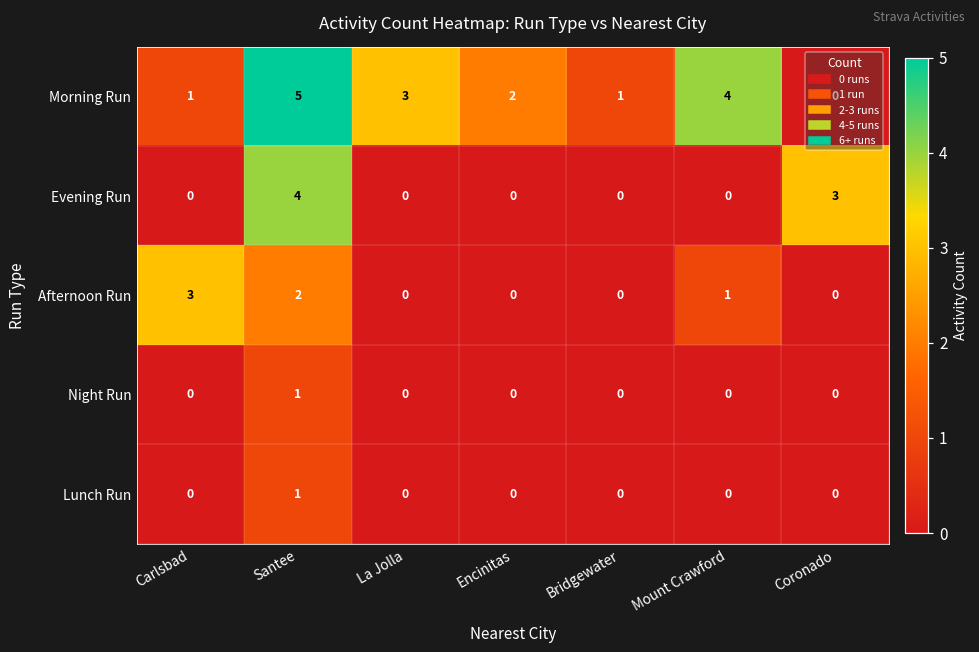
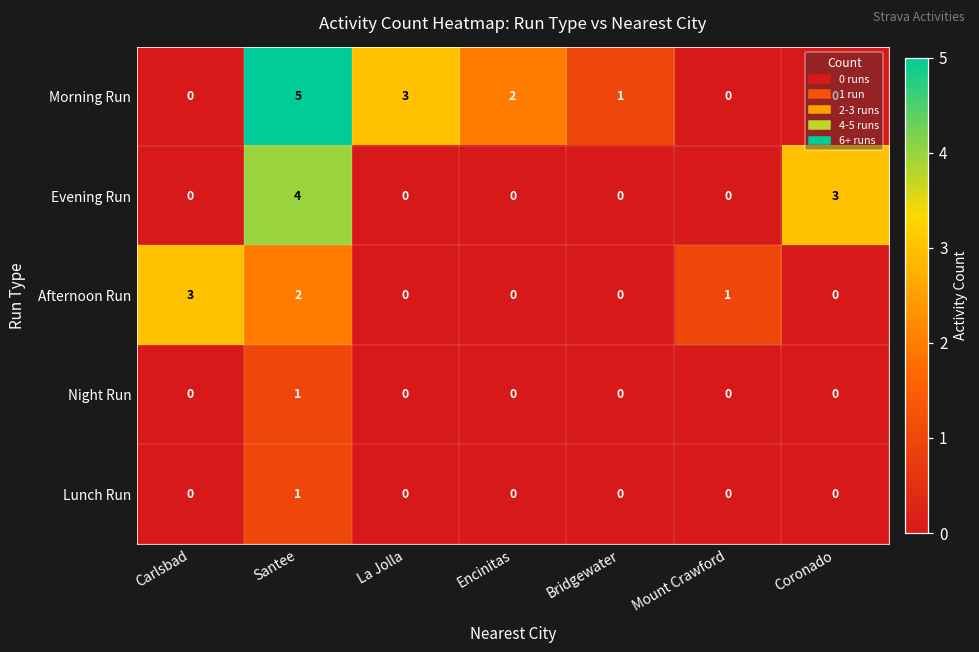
  {
    "Morning Run": {
-     "Carlsbad": 1,
+     "Carlsbad": 0,
      "Santee": 5,
      "La Jolla": 3,
      "Encinitas": 2,
      "Bridgewater": 1,
-     "Mount Crawford": 4
+     "Mount Crawford": 0
    },
    "Evening Run": {
      "Carlsbad": 0,
      "Santee": 4,
      "La Jolla": 0,
      "Encinitas": 0,
      "Bridgewater": 0,
      "Mount Crawford": 0,
      "Coronado": 3
    },
    "Afternoon Run": {
      "Carlsbad": 3,
      "Santee": 2,
      "La Jolla": 0,
      "Encinitas": 0,
      "Bridgewater": 0,
      "Mount Crawford": 1,
      "Coronado": 0
    },
    "Night Run": {
      "Carlsbad": 0,
      "Santee": 1,
      "La Jolla": 0,
      "Encinitas": 0,
      "Bridgewater": 0,
      "Mount Crawford": 0,
      "Coronado": 0
    },
    "Lunch Run": {
      "Carlsbad": 0,
      "Santee": 1,
      "La Jolla": 0,
      "Encinitas": 0,
      "Bridgewater": 0,
      "Mount Crawford": 0,
      "Coronado": 0
    }
  }
